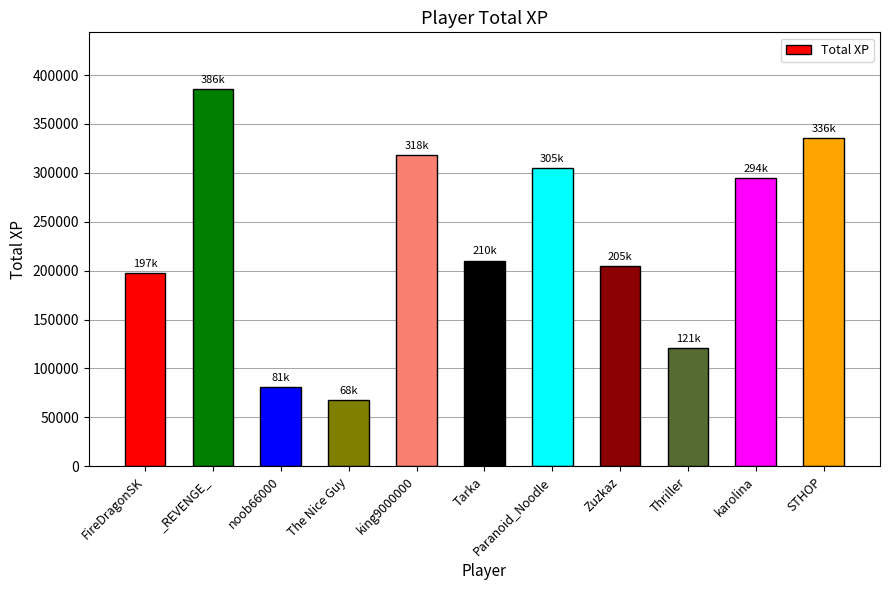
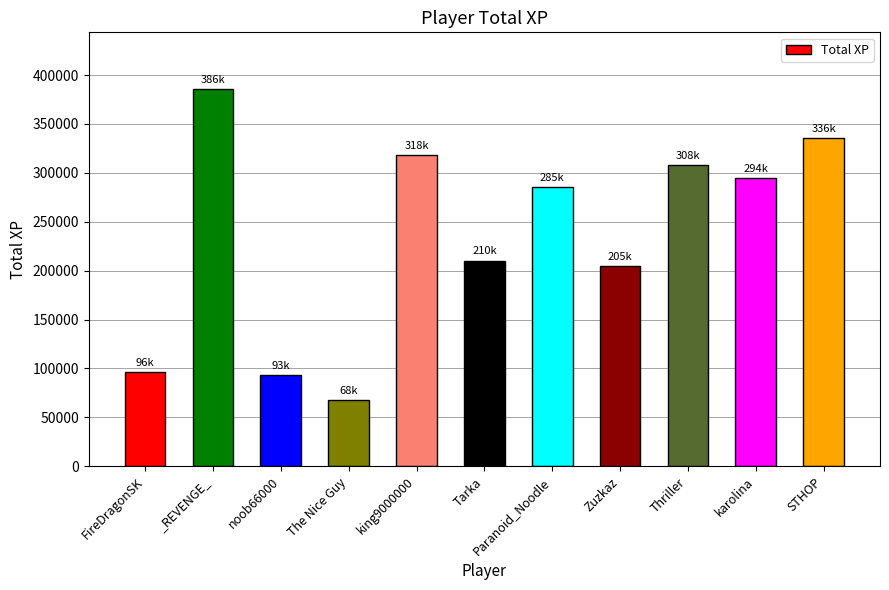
  {
-   "FireDragonSK": "197k",
+   "FireDragonSK": "96k",
    "_REVENGE_": "386k",
-   "noob66000": "81k",
+   "noob66000": "93k",
    "The Nice Guy": "68k",
    "king9000000": "318k",
    "Tarka": "210k",
-   "Paranoid_Noodle": "305k",
+   "Paranoid_Noodle": "285k",
    "Zuzkaz": "205k",
-   "Thriller": "121k",
+   "Thriller": "308k",
    "karolina": "294k",
    "STHOP": "336k"
  }
